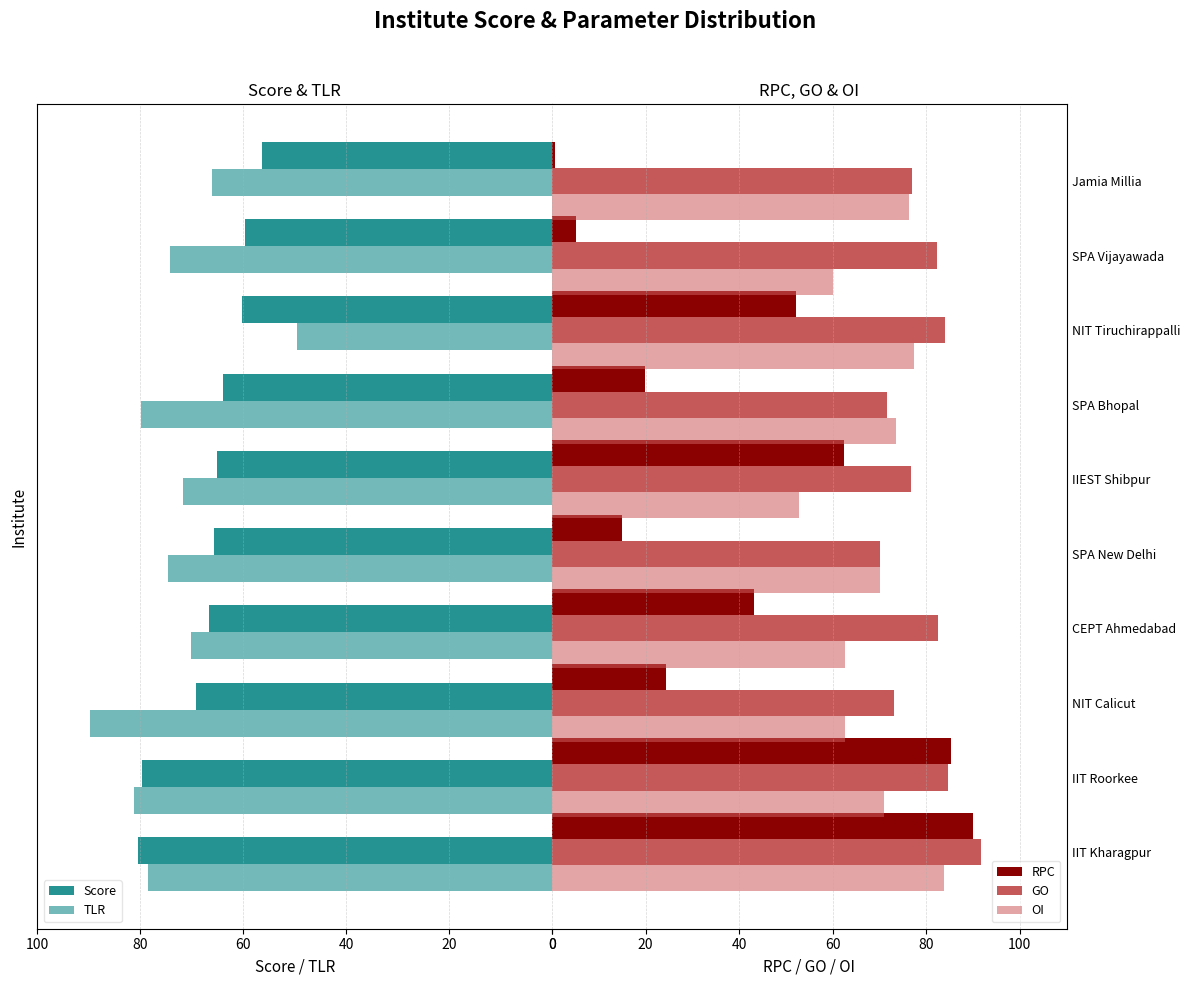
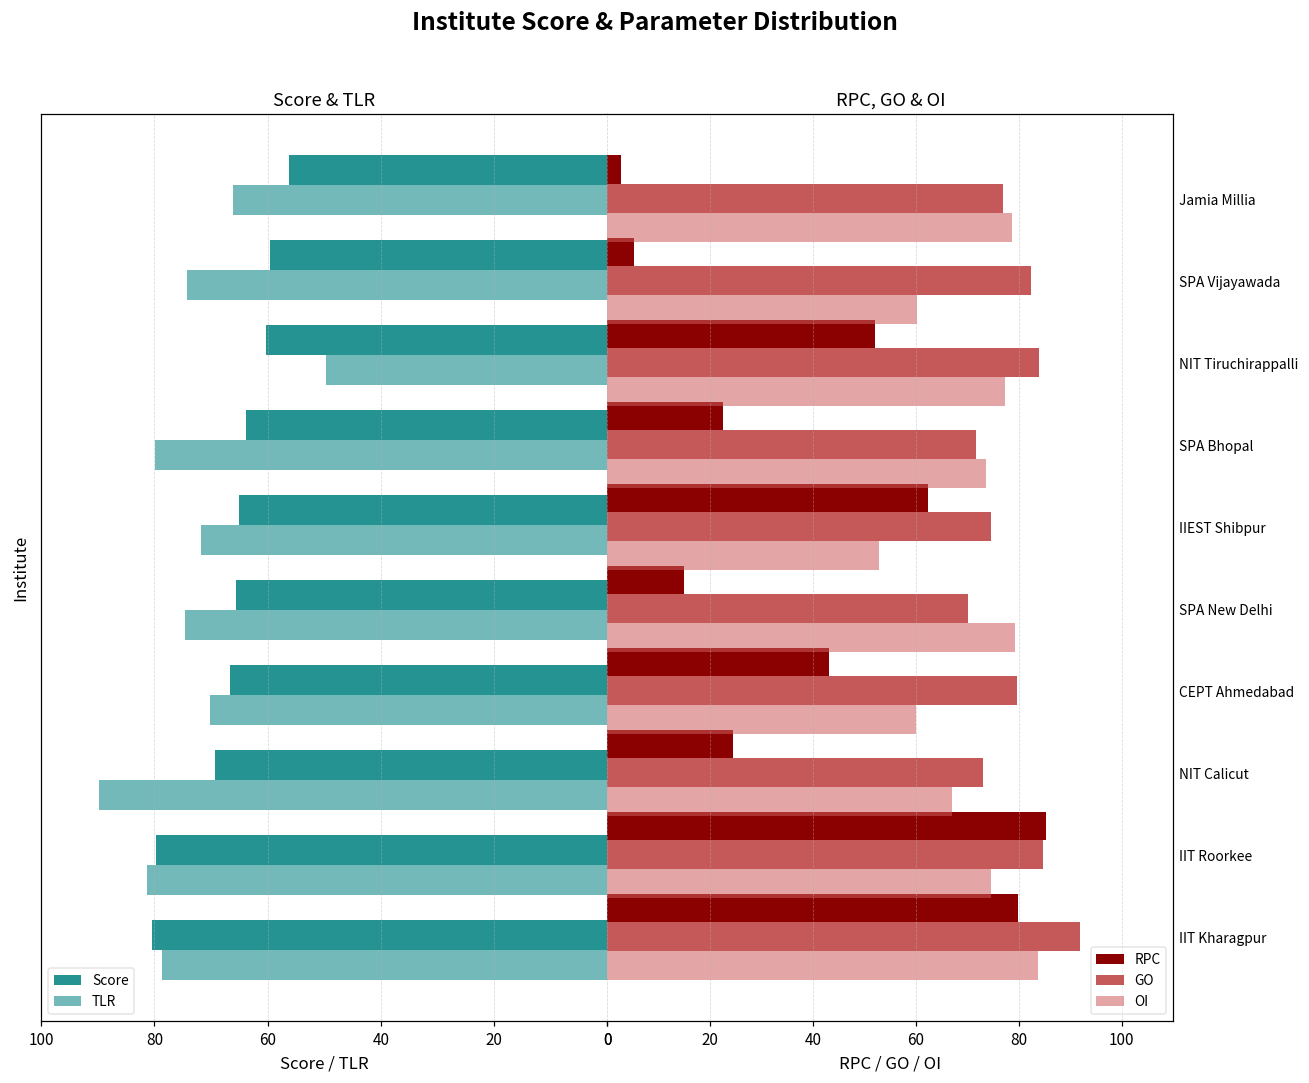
  {
    "RPC, GO & OI": {
      "RPC": {
-       "Jamia Millia": 1,
+       "Jamia Millia": 3,
        "SPA Vijayawada": 5,
        "NIT Tiruchirappalli": 52,
-       "SPA Bhopal": 20,
+       "SPA Bhopal": 23,
        "IIEST Shibpur": 62,
        "SPA New Delhi": 15,
        "CEPT Ahmedabad": 43,
        "NIT Calicut": 24,
        "IIT Roorkee": 85,
-       "IIT Kharagpur": 90
+       "IIT Kharagpur": 80
      },
      "GO": {
        "Jamia Millia": 77,
        "SPA Vijayawada": 82,
        "NIT Tiruchirappalli": 84,
        "SPA Bhopal": 72,
-       "IIEST Shibpur": 77,
+       "IIEST Shibpur": 75,
        "SPA New Delhi": 70,
-       "CEPT Ahmedabad": 83,
+       "CEPT Ahmedabad": 80,
        "NIT Calicut": 73,
        "IIT Roorkee": 85,
        "IIT Kharagpur": 92
      },
      "OI": {
-       "Jamia Millia": 76,
+       "Jamia Millia": 79,
        "SPA Vijayawada": 60,
        "NIT Tiruchirappalli": 77,
        "SPA Bhopal": 74,
        "IIEST Shibpur": 53,
-       "SPA New Delhi": 70,
-       "CEPT Ahmedabad": 63,
-       "NIT Calicut": 63,
-       "IIT Roorkee": 71,
+       "SPA New Delhi": 79,
+       "CEPT Ahmedabad": 60,
+       "NIT Calicut": 67,
+       "IIT Roorkee": 75,
        "IIT Kharagpur": 84
      }
    }
  }
